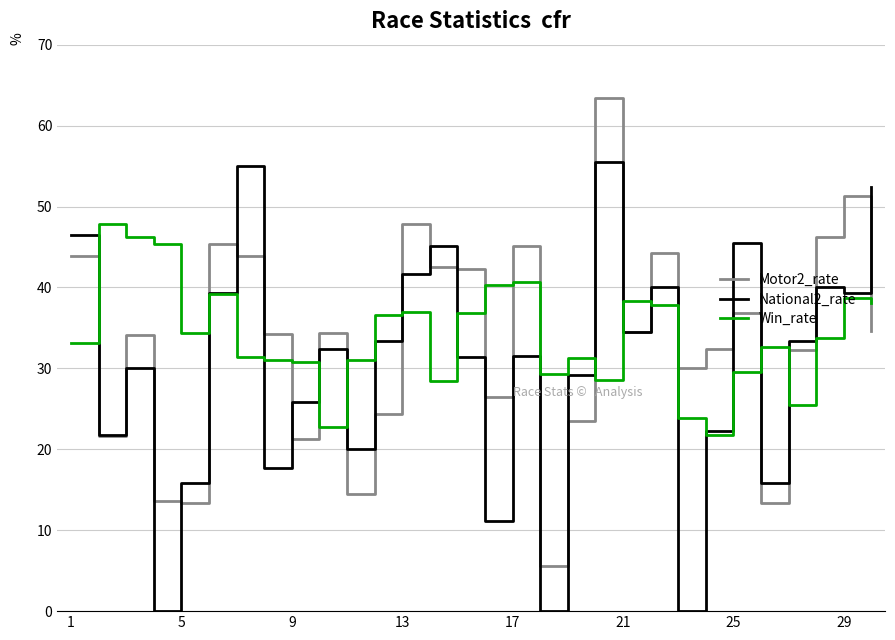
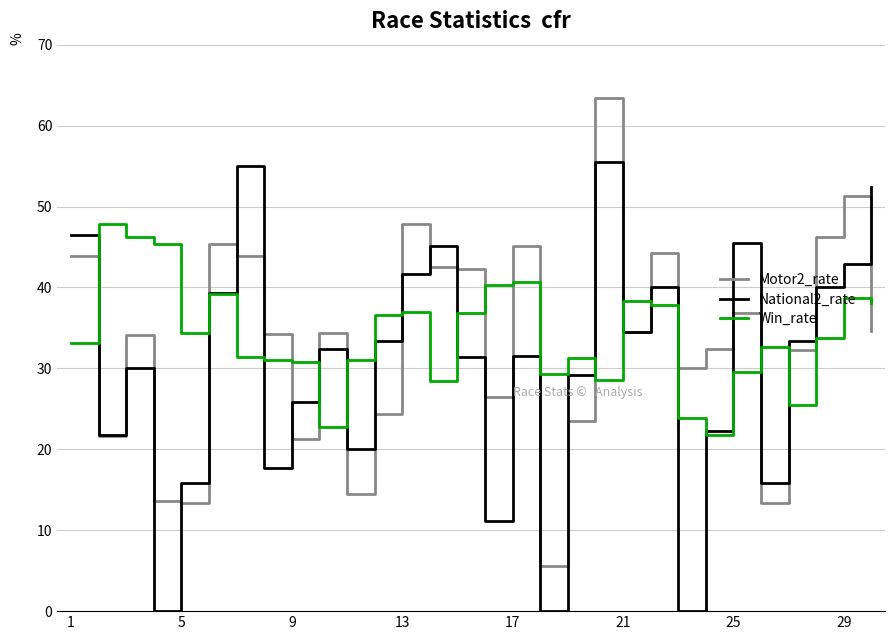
  {
    "Motor2_rate": {
      "1": 44,
      "5": 13,
      "9": 21,
      "13": 48,
      "17": 45,
      "25": 37,
      "29": 51
    },
    "National2_rate": {
      "1": 46,
      "5": 16,
      "9": 26,
      "13": 42,
      "17": 32,
      "25": 45,
-     "29": 39
+     "29": 43
    },
    "Win_rate": {
      "1": 33,
      "5": 34,
      "9": 31,
      "13": 37,
      "17": 41,
      "21": 38,
      "25": 30,
      "29": 39
    }
  }
